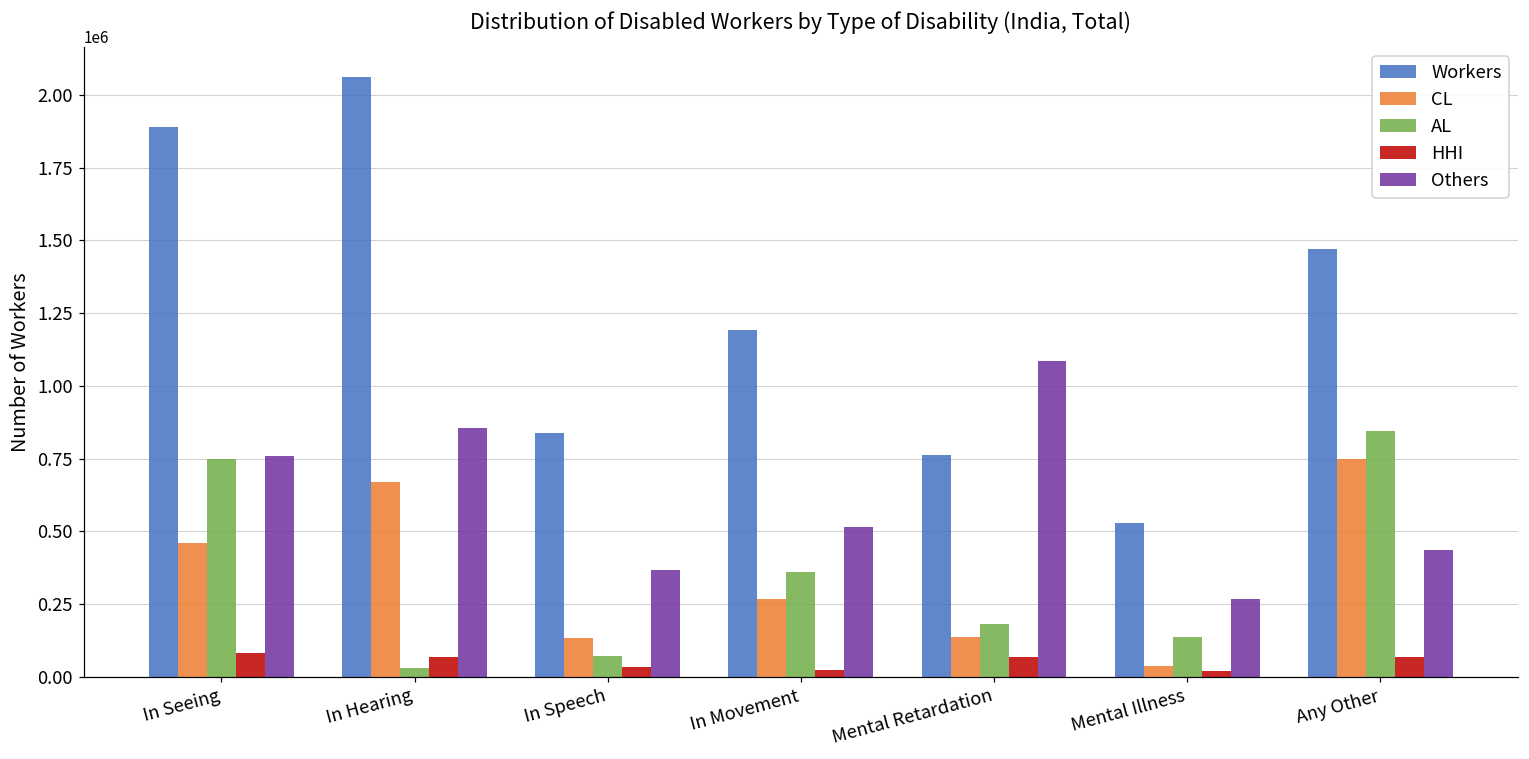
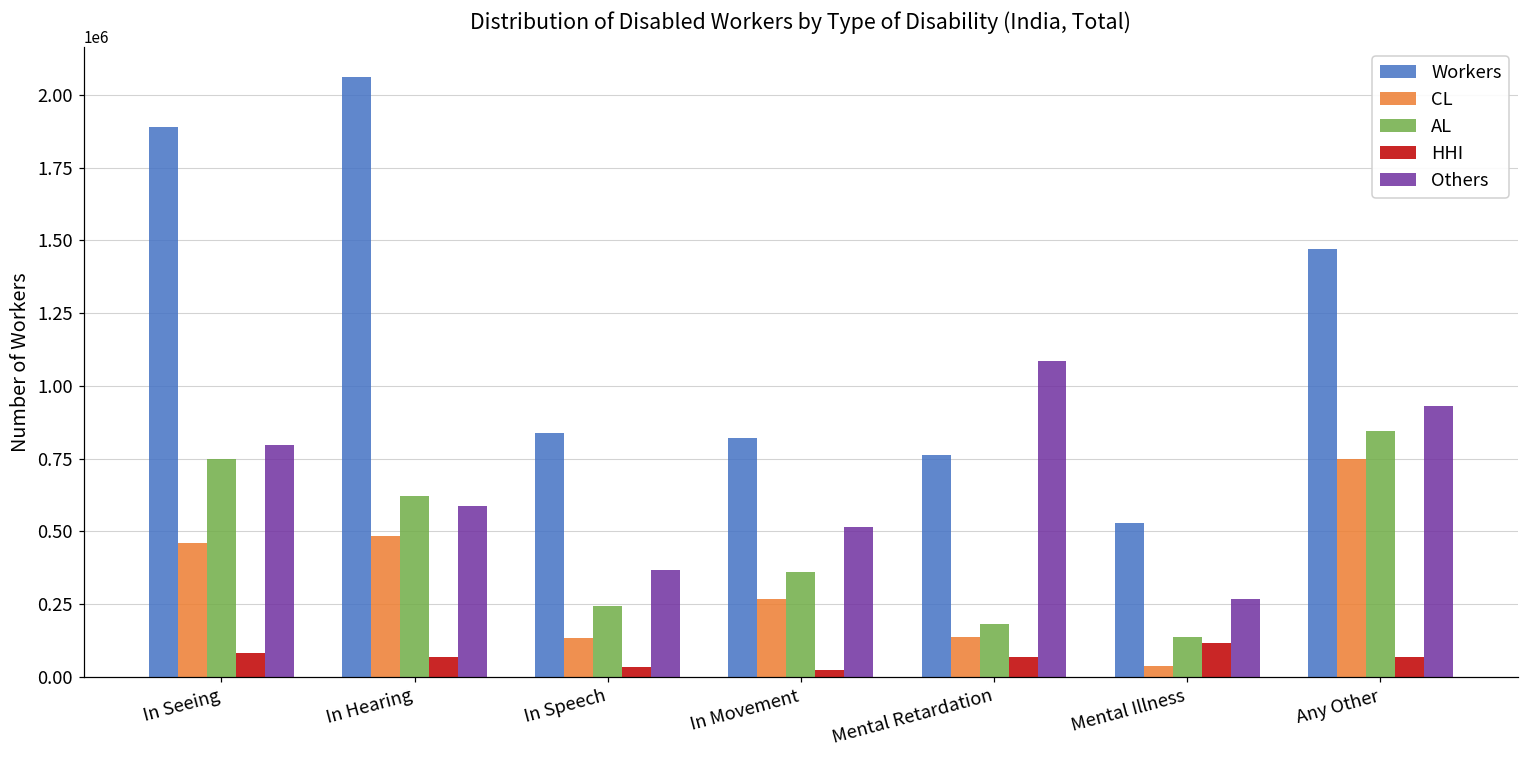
  {
    "Workers": {
      "In Seeing": 1890000,
      "In Hearing": 2060000,
      "In Speech": 840000,
-     "In Movement": 1190000,
+     "In Movement": 820000,
      "Mental Retardation": 760000,
      "Mental Illness": 530000,
      "Any Other": 1470000
    },
    "CL": {
      "In Seeing": 460000,
-     "In Hearing": 670000,
+     "In Hearing": 480000,
      "In Speech": 130000,
      "In Movement": 270000,
      "Mental Retardation": 130000,
      "Mental Illness": 40000,
      "Any Other": 750000
    },
    "AL": {
      "In Seeing": 750000,
-     "In Hearing": 30000,
-     "In Speech": 70000,
+     "In Hearing": 620000,
+     "In Speech": 240000,
      "In Movement": 360000,
      "Mental Retardation": 180000,
      "Mental Illness": 140000,
      "Any Other": 840000
    },
    "HHI": {
      "In Seeing": 80000,
      "In Hearing": 70000,
      "In Speech": 30000,
      "In Movement": 20000,
      "Mental Retardation": 70000,
-     "Mental Illness": 20000,
+     "Mental Illness": 120000,
      "Any Other": 70000
    },
    "Others": {
-     "In Seeing": 760000,
-     "In Hearing": 850000,
+     "In Seeing": 800000,
+     "In Hearing": 590000,
      "In Speech": 370000,
      "In Movement": 510000,
      "Mental Retardation": 1090000,
      "Mental Illness": 270000,
-     "Any Other": 440000
+     "Any Other": 930000
    }
  }
